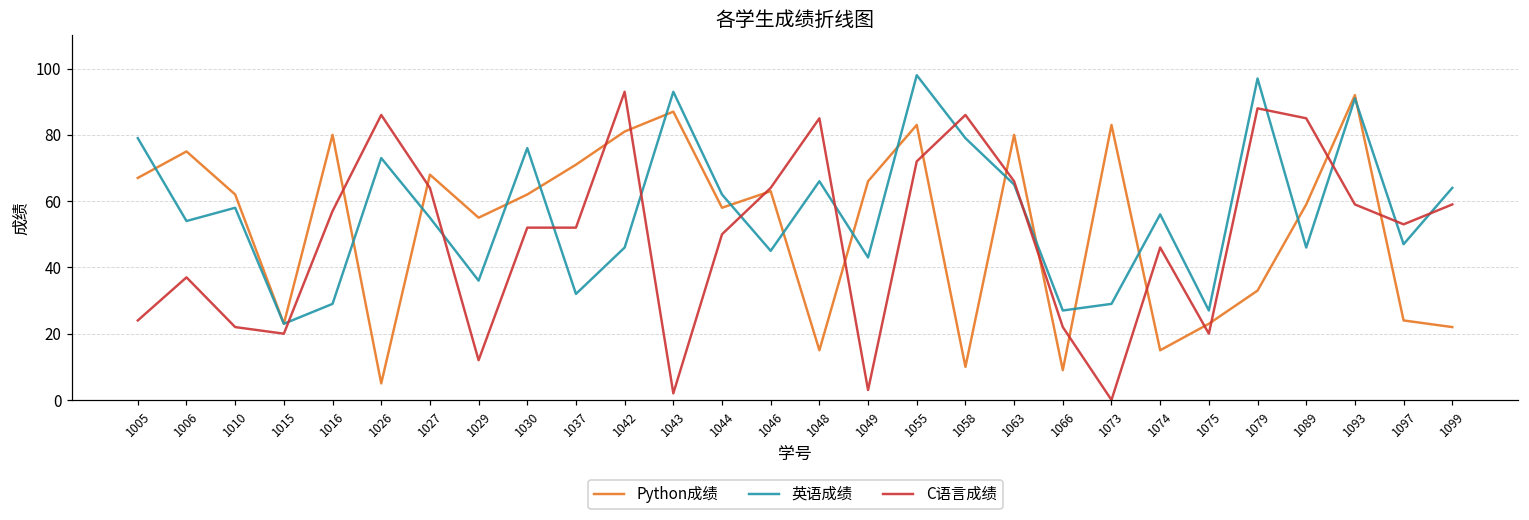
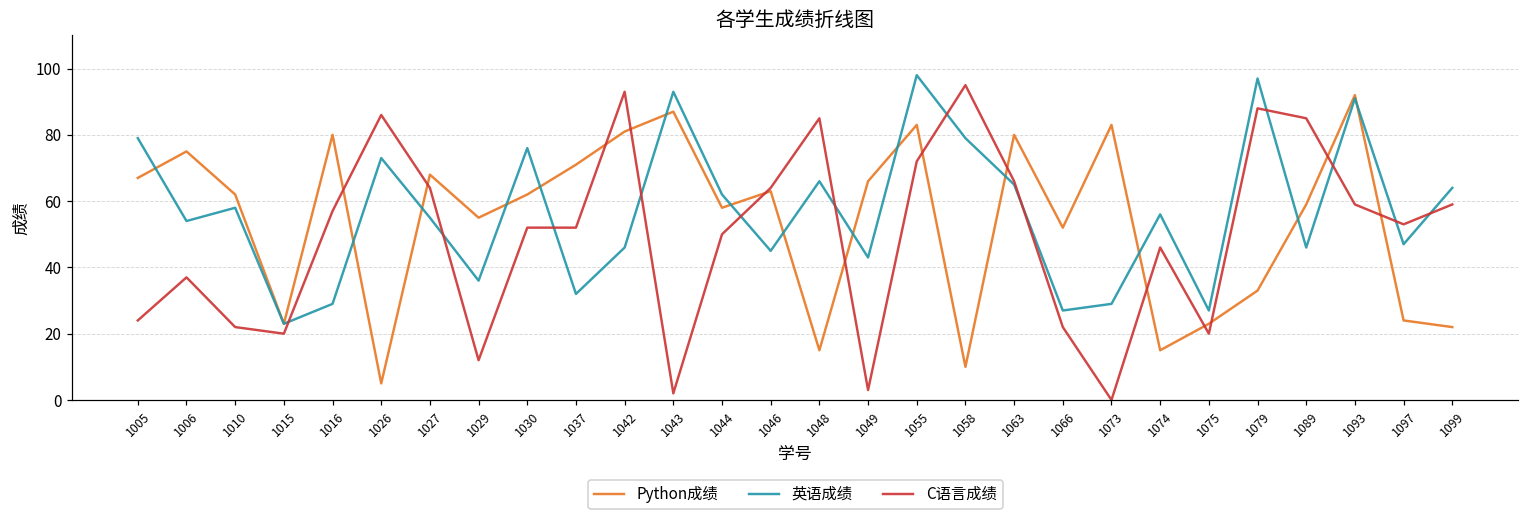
  {
    "Python成绩": {
      "1005": 67,
      "1006": 75,
      "1010": 62,
      "1016": 80,
      "1026": 5,
      "1027": 68,
      "1029": 55,
      "1030": 62,
      "1037": 71,
      "1042": 81,
      "1043": 87,
      "1044": 58,
      "1046": 63,
      "1048": 15,
      "1049": 66,
      "1055": 83,
      "1058": 10,
      "1063": 80,
-     "1066": 9,
+     "1066": 52,
      "1073": 83,
      "1074": 15,
      "1075": 23,
      "1079": 33,
      "1089": 59,
      "1093": 92,
      "1097": 24,
      "1099": 22
    },
    "英语成绩": {
      "1005": 79,
      "1006": 54,
      "1010": 58,
      "1016": 29,
      "1026": 73,
      "1027": 55,
      "1029": 36,
      "1030": 76,
      "1037": 32,
      "1042": 46,
      "1043": 93,
      "1044": 62,
      "1046": 45,
      "1048": 66,
      "1049": 43,
      "1055": 98,
      "1058": 79,
      "1063": 65,
      "1066": 27,
      "1073": 29,
      "1074": 56,
      "1075": 27,
      "1079": 97,
      "1089": 46,
      "1093": 91,
      "1097": 47,
      "1099": 64
    },
    "C语言成绩": {
      "1005": 24,
      "1006": 37,
      "1010": 22,
      "1015": 20,
      "1016": 57,
      "1026": 86,
      "1027": 64,
      "1029": 12,
      "1030": 52,
      "1037": 52,
      "1042": 93,
      "1043": 2,
      "1044": 50,
      "1046": 64,
      "1048": 85,
      "1049": 3,
      "1055": 72,
-     "1058": 86,
+     "1058": 95,
      "1063": 66,
      "1066": 22,
      "1073": 0,
      "1074": 46,
      "1075": 20,
      "1079": 88,
      "1089": 85,
      "1093": 59,
      "1097": 53,
      "1099": 59
    }
  }
